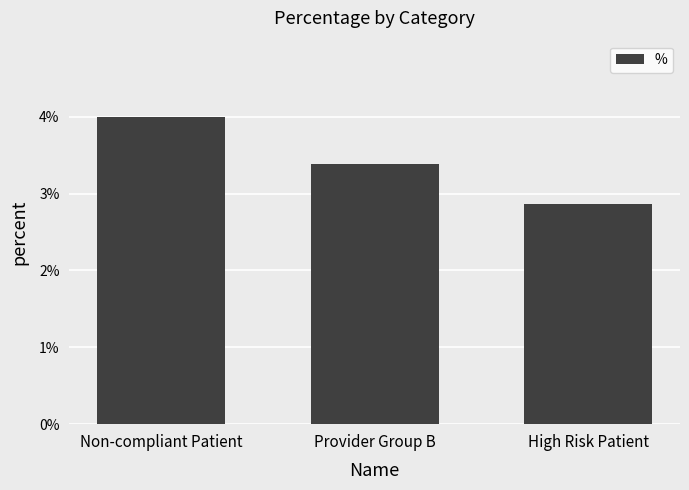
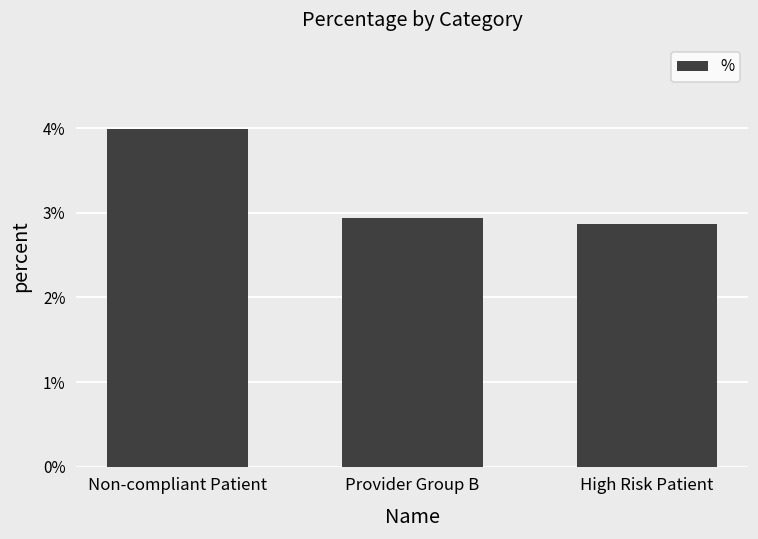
  {
    "Non-compliant Patient": "4.0%",
-   "Provider Group B": "3.4%",
+   "Provider Group B": "2.9%",
    "High Risk Patient": "2.9%"
  }
